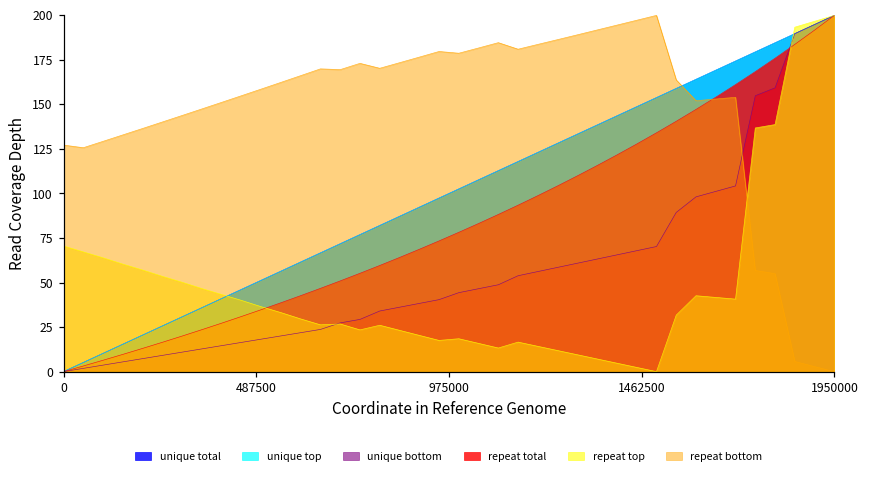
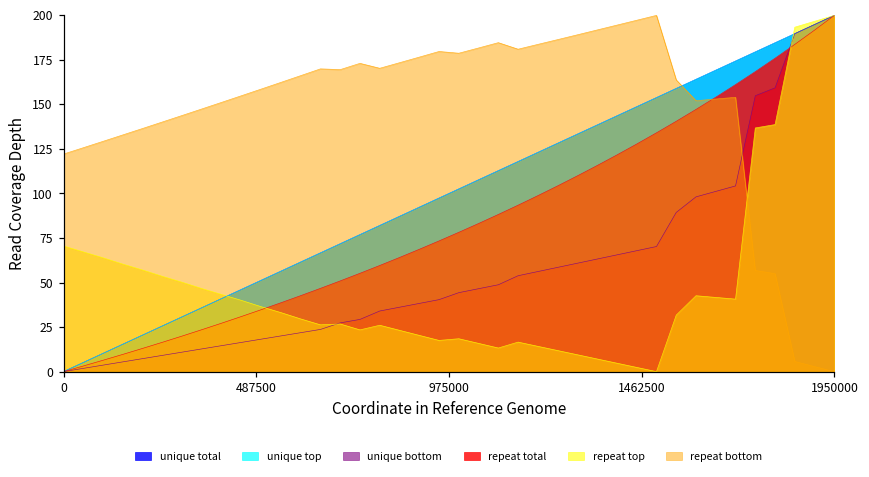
  {
    "repeat top": {
      "0": 71
    },
    "repeat bottom": {
-     "0": 127,
+     "0": 122,
      "1950000": 0
    }
  }
